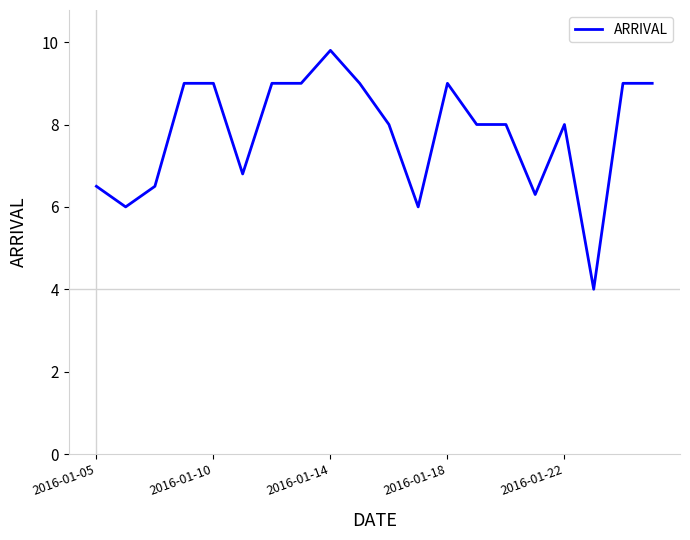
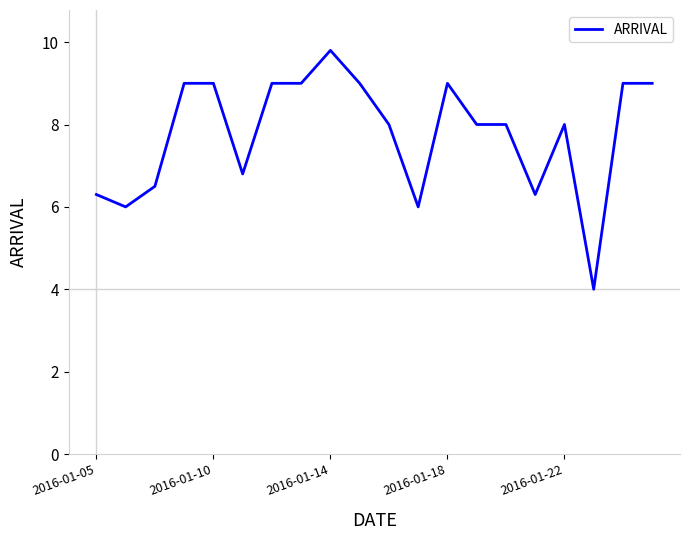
  {
-   "2016-01-05": 6.5,
+   "2016-01-05": 6.3,
    "2016-01-10": 9.0,
    "2016-01-14": 9.8,
    "2016-01-18": 9.0,
    "2016-01-22": 8.0
  }
